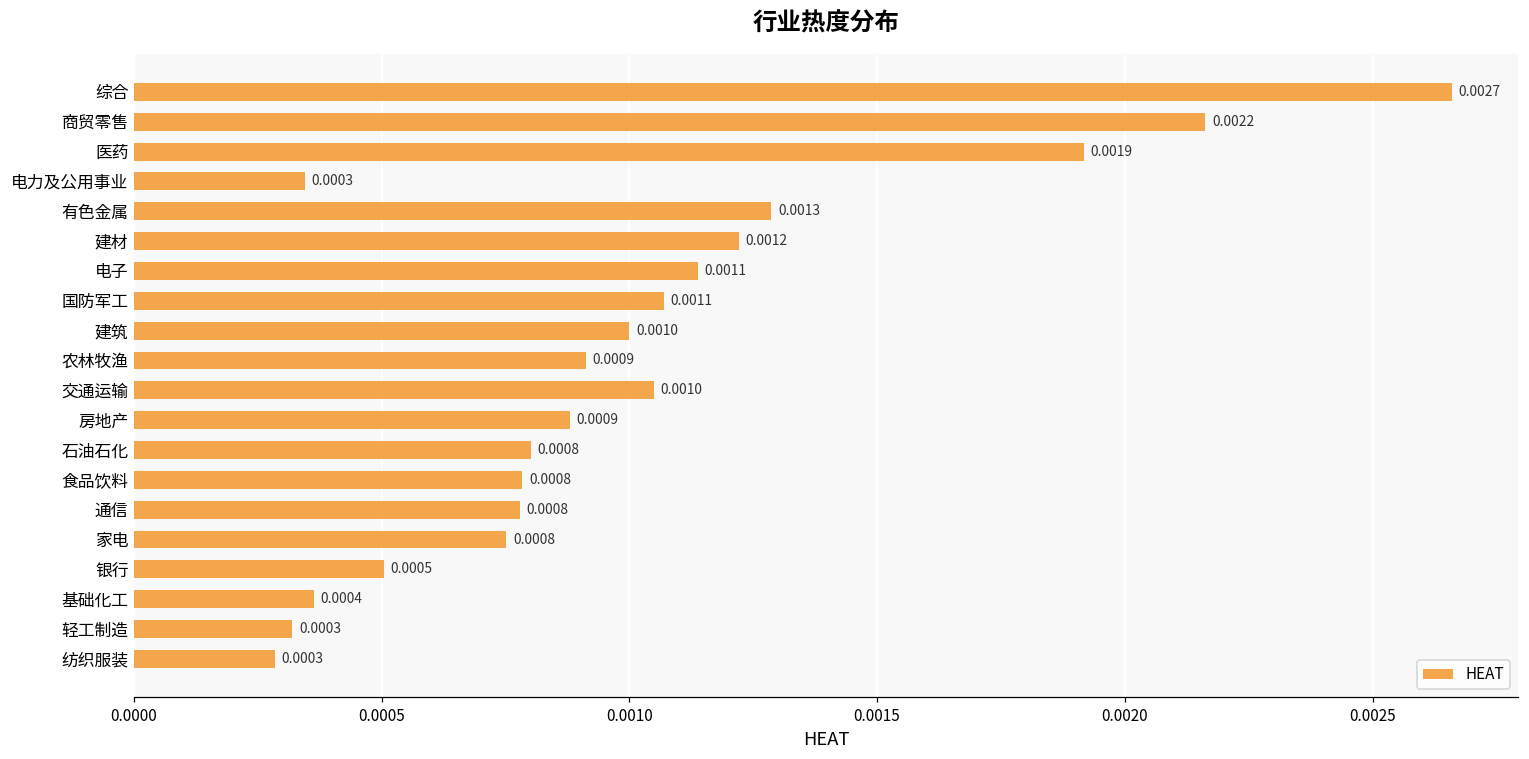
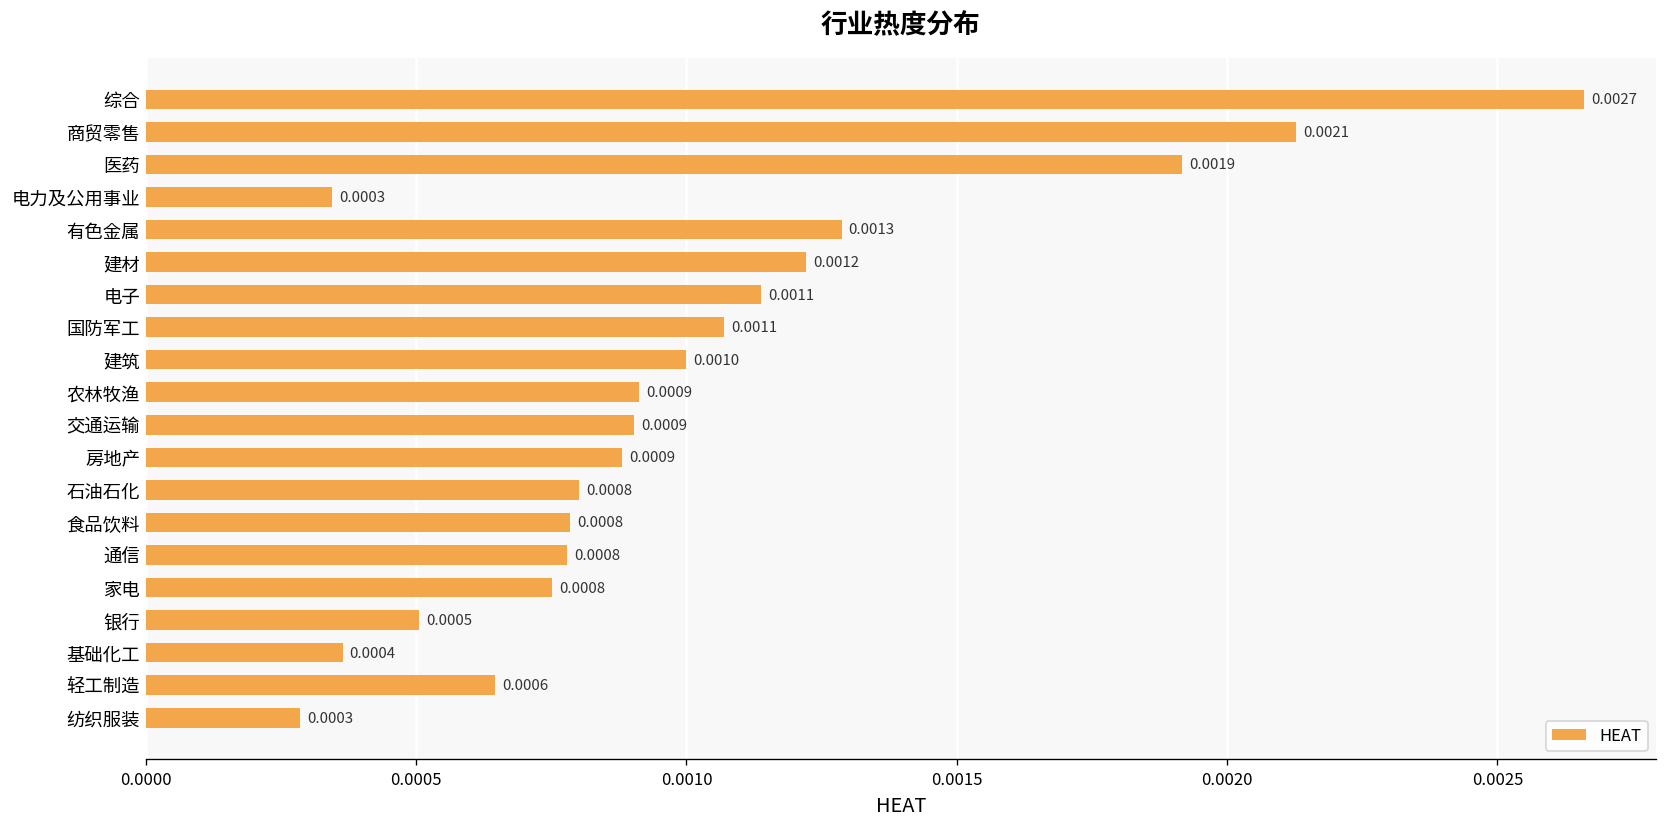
  {
    "综合": 0.0027,
-   "商贸零售": 0.0022,
+   "商贸零售": 0.0021,
    "医药": 0.0019,
    "电力及公用事业": 0.0003,
    "有色金属": 0.0013,
    "建材": 0.0012,
    "电子": 0.0011,
    "国防军工": 0.0011,
    "建筑": 0.0010,
    "农林牧渔": 0.0009,
-   "交通运输": 0.0010,
+   "交通运输": 0.0009,
    "房地产": 0.0009,
    "石油石化": 0.0008,
    "食品饮料": 0.0008,
    "通信": 0.0008,
    "家电": 0.0008,
    "银行": 0.0005,
    "基础化工": 0.0004,
-   "轻工制造": 0.0003,
+   "轻工制造": 0.0006,
    "纺织服装": 0.0003
  }
